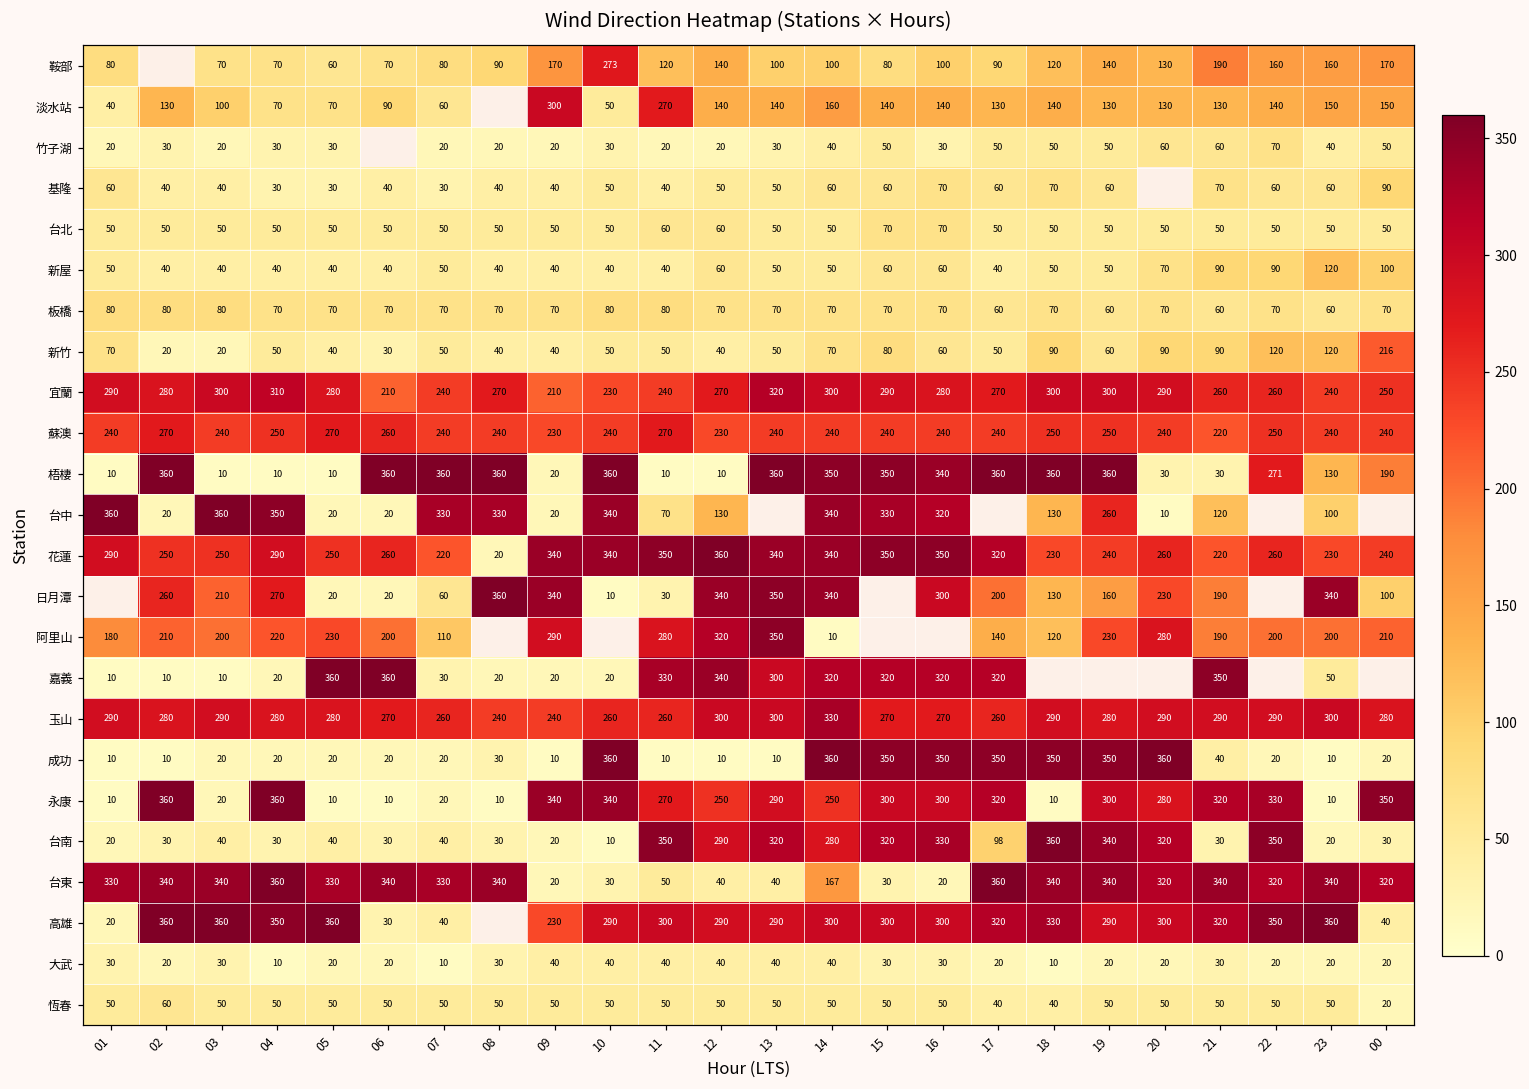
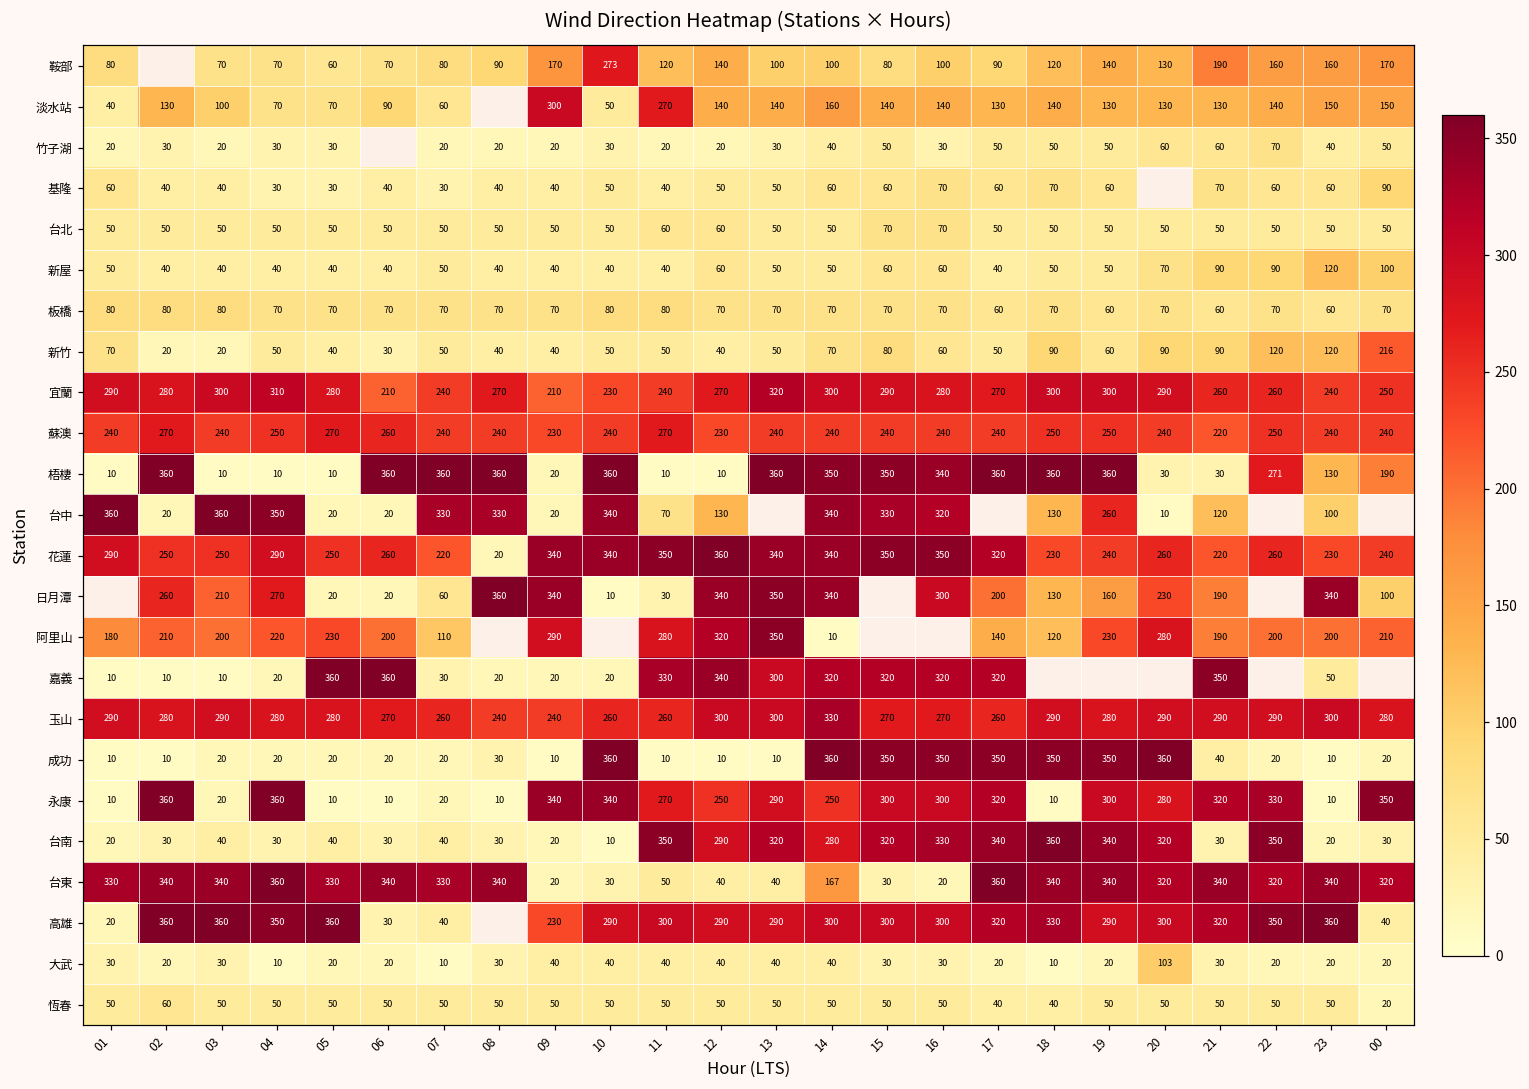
  {
    "台南": {
      "01": 20,
      "02": 30,
      "03": 40,
      "04": 30,
      "05": 40,
      "06": 30,
      "07": 40,
      "08": 30,
      "09": 20,
      "10": 10,
      "11": 350,
      "12": 290,
      "13": 320,
      "14": 280,
      "15": 320,
      "16": 330,
-     "17": 98,
+     "17": 340,
      "18": 360,
      "19": 340,
      "20": 320,
      "21": 30,
      "22": 350,
      "23": 20,
      "00": 30
    },
    "大武": {
      "01": 30,
      "02": 20,
      "03": 30,
      "04": 10,
      "05": 20,
      "06": 20,
      "07": 10,
      "08": 30,
      "09": 40,
      "10": 40,
      "11": 40,
      "12": 40,
      "13": 40,
      "14": 40,
      "15": 30,
      "16": 30,
      "17": 20,
      "18": 10,
      "19": 20,
-     "20": 20,
+     "20": 103,
      "21": 30,
      "22": 20,
      "23": 20,
      "00": 20
    }
  }
